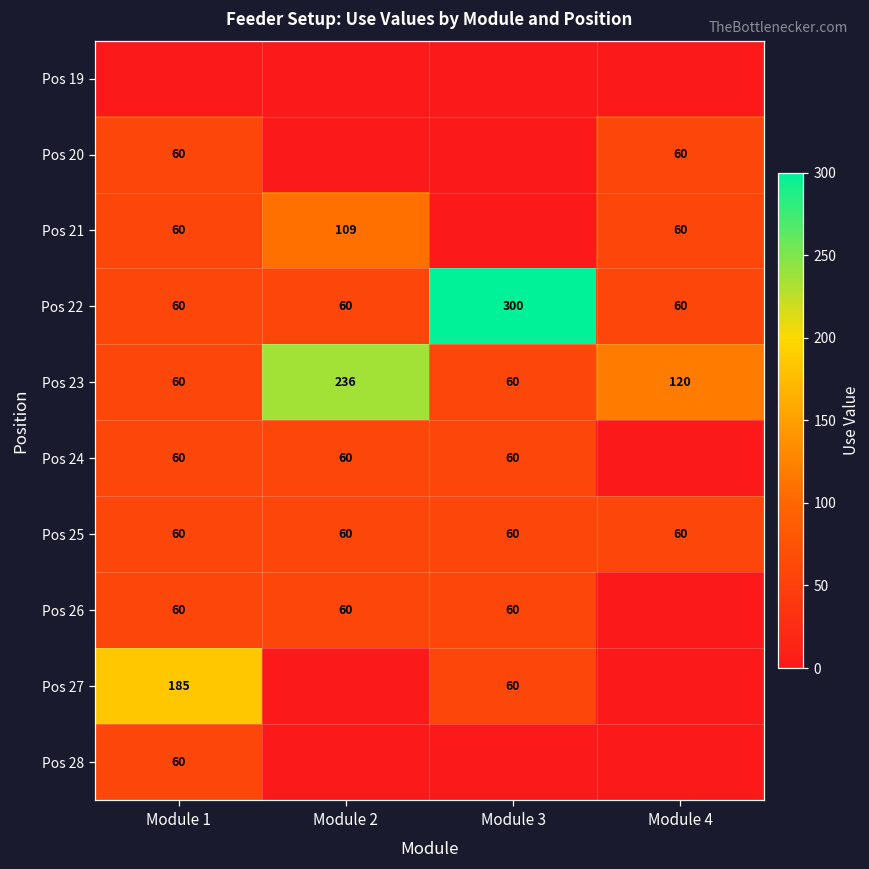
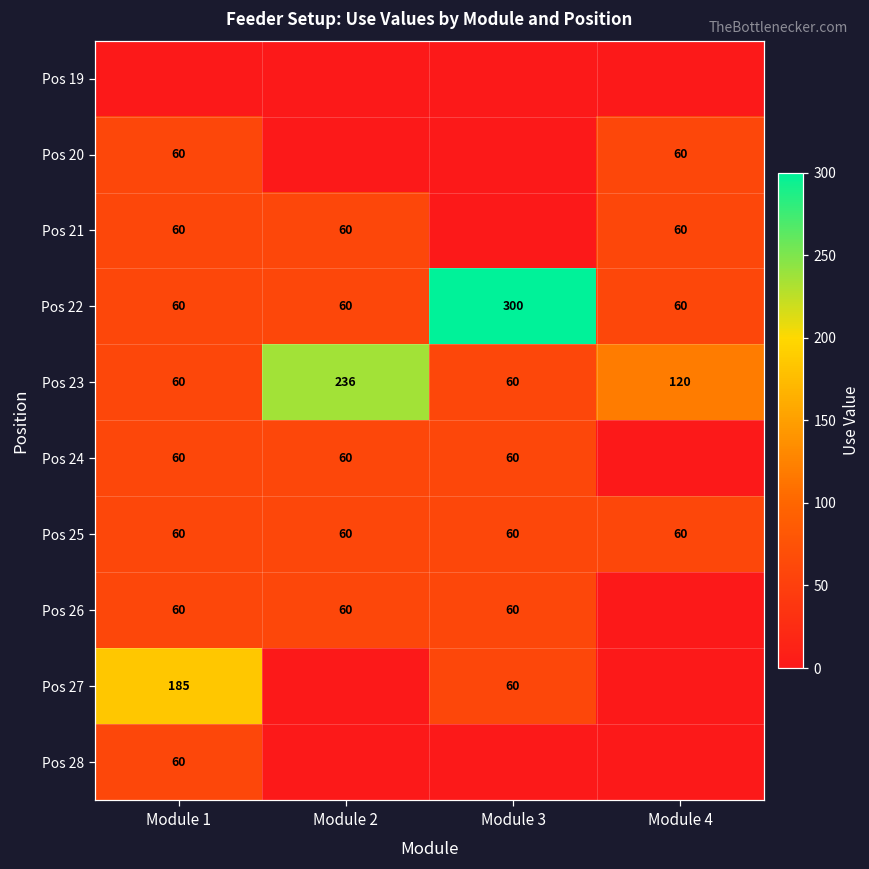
  {
    "Pos 20": {
      "Module 1": 60,
      "Module 4": 60
    },
    "Pos 21": {
      "Module 1": 60,
-     "Module 2": 109,
+     "Module 2": 60,
      "Module 4": 60
    },
    "Pos 22": {
      "Module 1": 60,
      "Module 2": 60,
      "Module 3": 300,
      "Module 4": 60
    },
    "Pos 23": {
      "Module 1": 60,
      "Module 2": 236,
      "Module 3": 60,
      "Module 4": 120
    },
    "Pos 24": {
      "Module 1": 60,
      "Module 2": 60,
      "Module 3": 60
    },
    "Pos 25": {
      "Module 1": 60,
      "Module 2": 60,
      "Module 3": 60,
      "Module 4": 60
    },
    "Pos 26": {
      "Module 1": 60,
      "Module 2": 60,
      "Module 3": 60
    },
    "Pos 27": {
      "Module 1": 185,
      "Module 3": 60
    },
    "Pos 28": {
      "Module 1": 60
    }
  }
